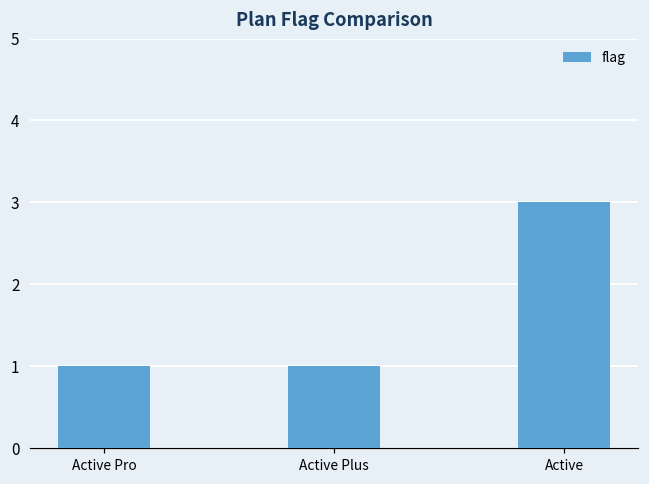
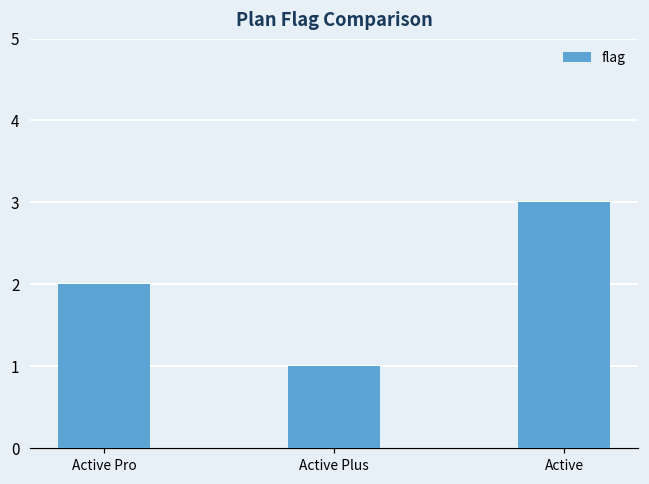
  {
-   "Active Pro": 1,
+   "Active Pro": 2,
    "Active Plus": 1,
    "Active": 3
  }
